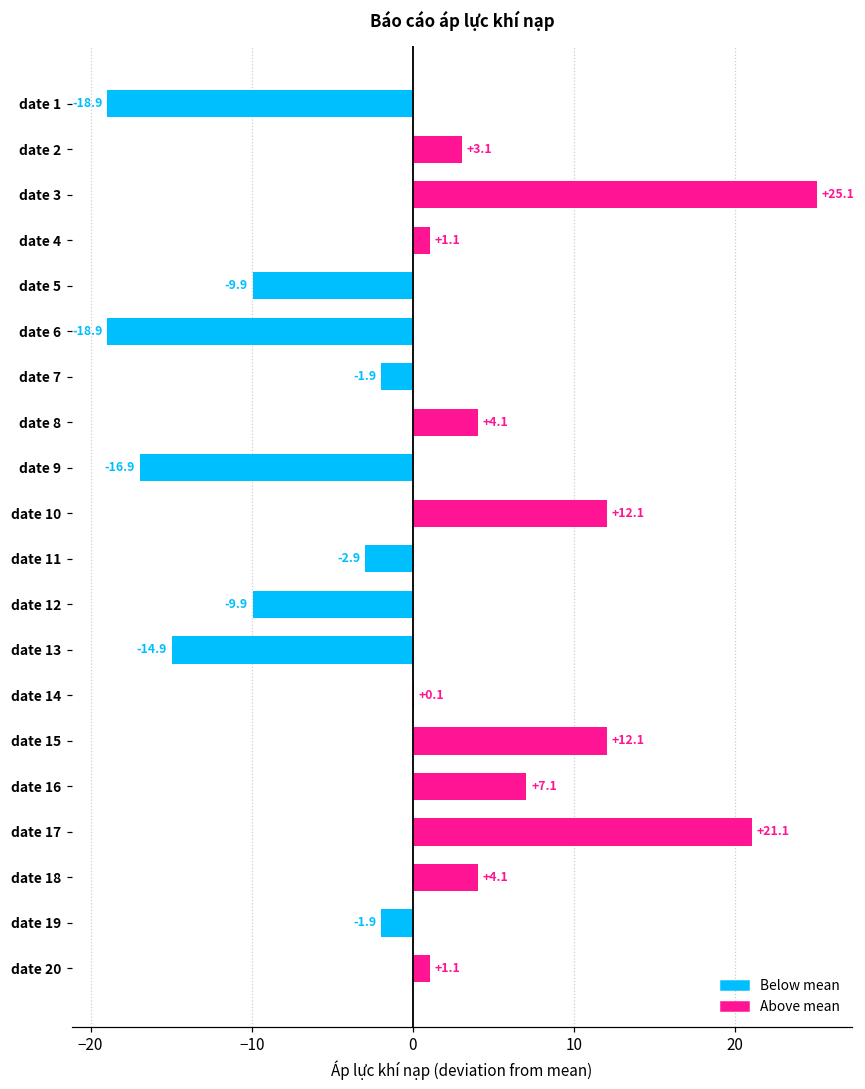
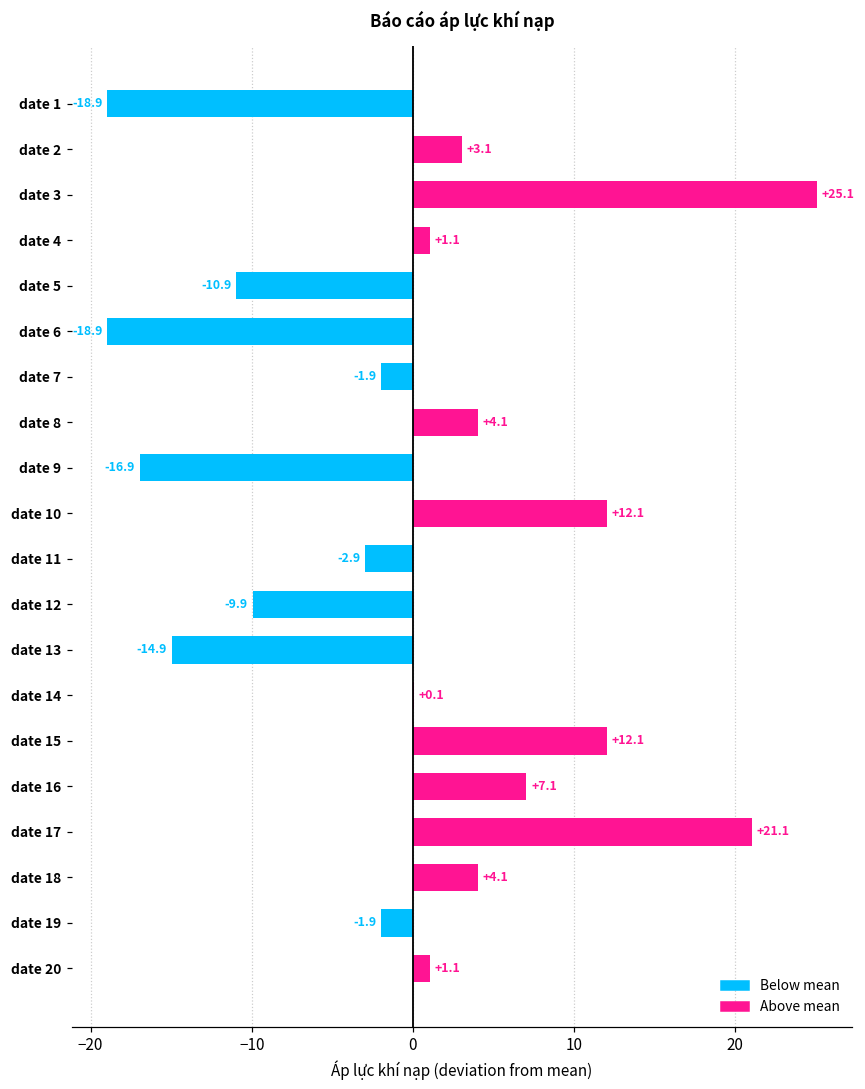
  {
    "date 1": "-18.9",
    "date 2": "+3.1",
    "date 3": "+25.1",
    "date 4": "+1.1",
-   "date 5": "-9.9",
+   "date 5": "-10.9",
    "date 6": "-18.9",
    "date 7": "-1.9",
    "date 8": "+4.1",
    "date 9": "-16.9",
    "date 10": "+12.1",
    "date 11": "-2.9",
    "date 12": "-9.9",
    "date 13": "-14.9",
    "date 14": "+0.1",
    "date 15": "+12.1",
    "date 16": "+7.1",
    "date 17": "+21.1",
    "date 18": "+4.1",
    "date 19": "-1.9",
    "date 20": "+1.1"
  }
